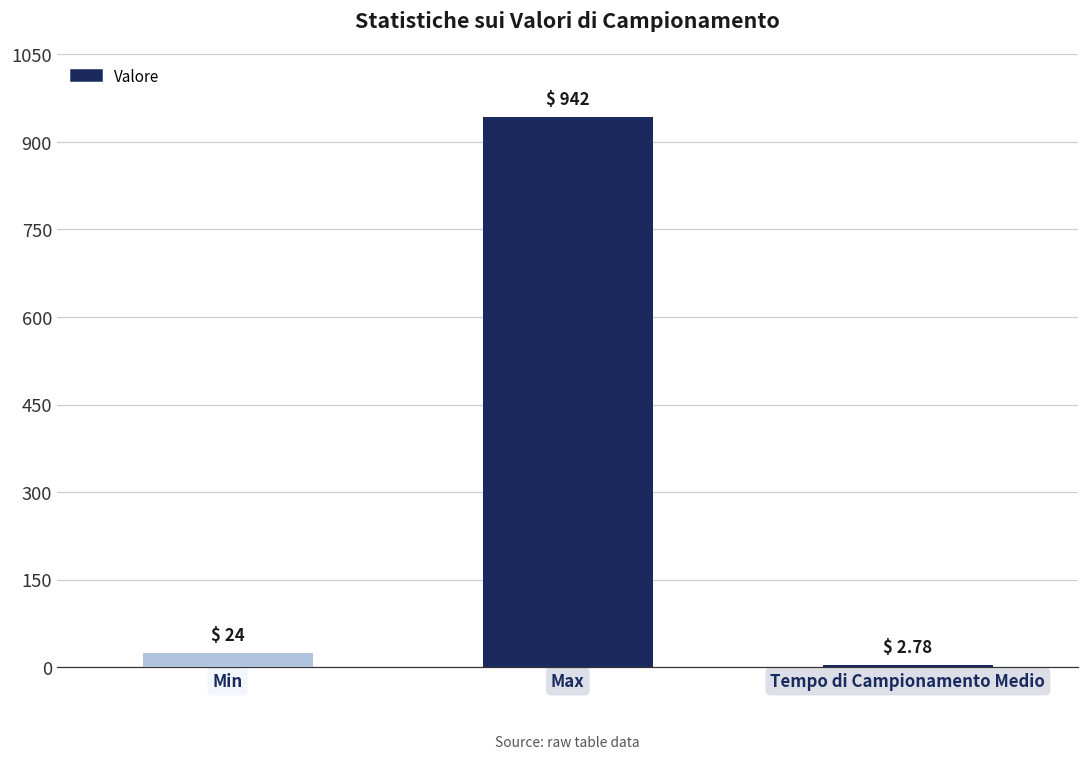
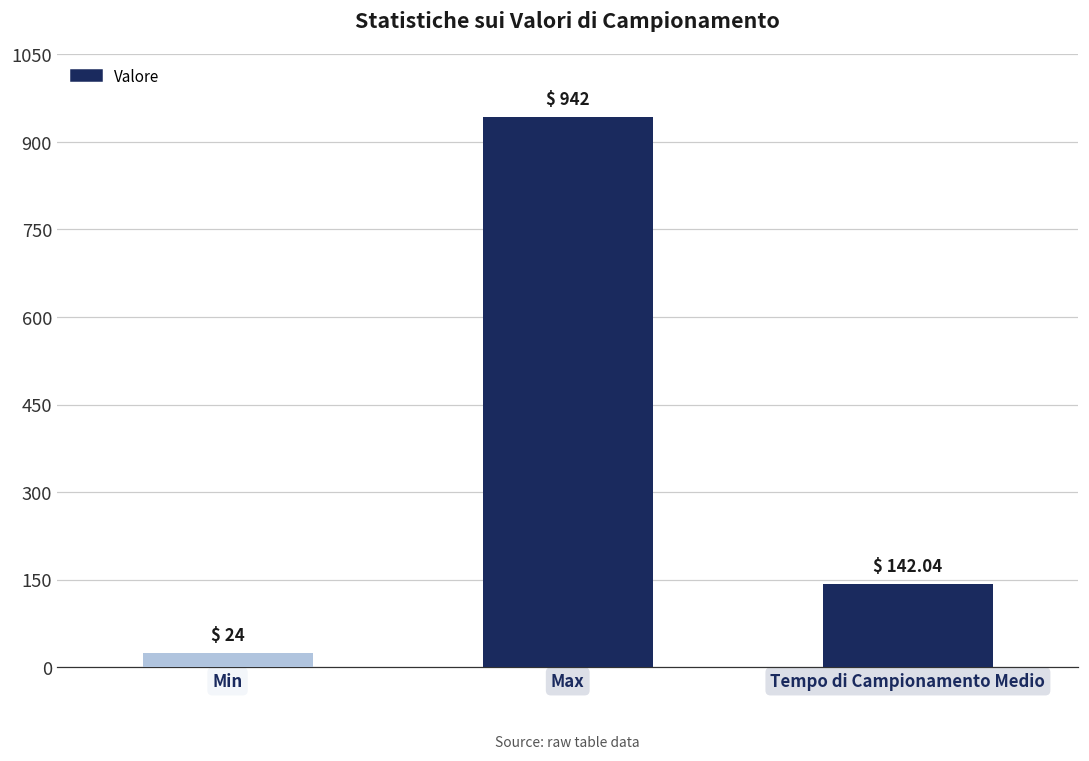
  {
    "Min": 24,
    "Max": 942,
-   "Tempo di Campionamento Medio": 2.78
+   "Tempo di Campionamento Medio": 142.04
  }
